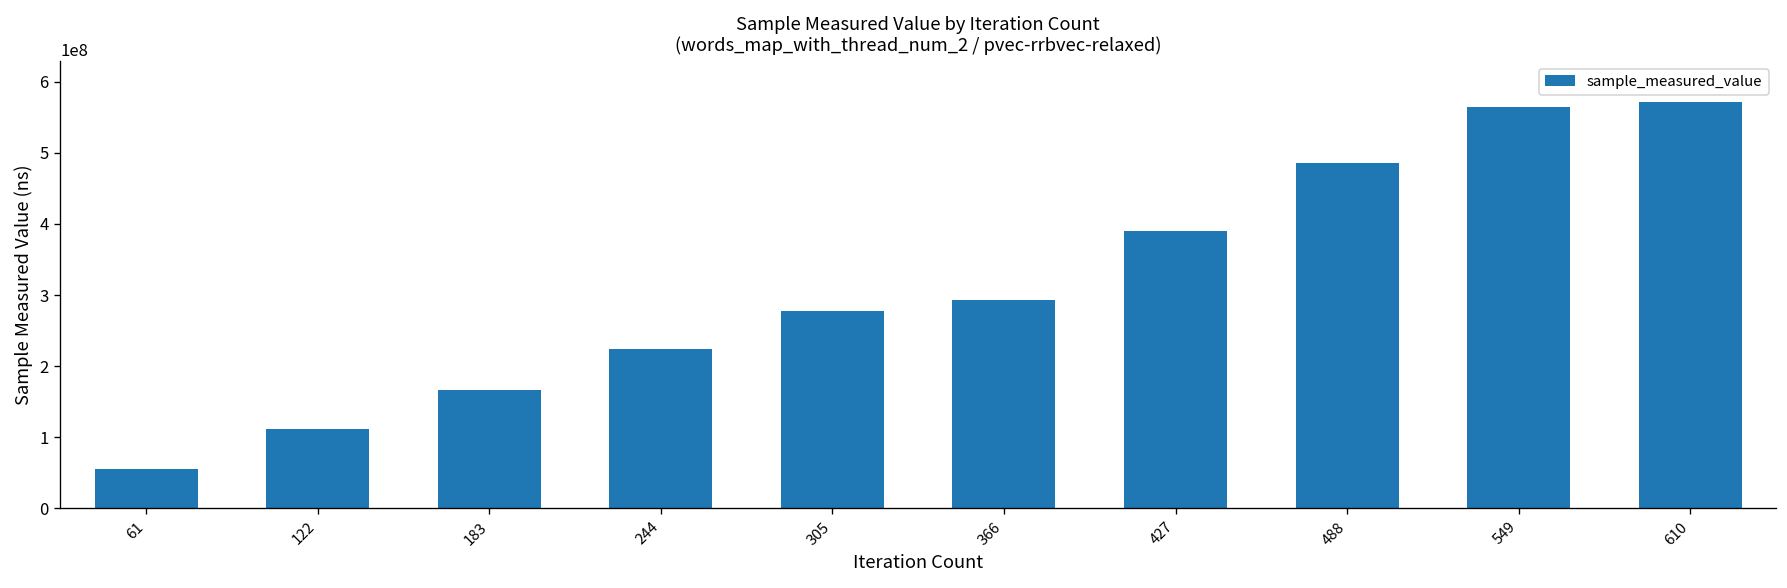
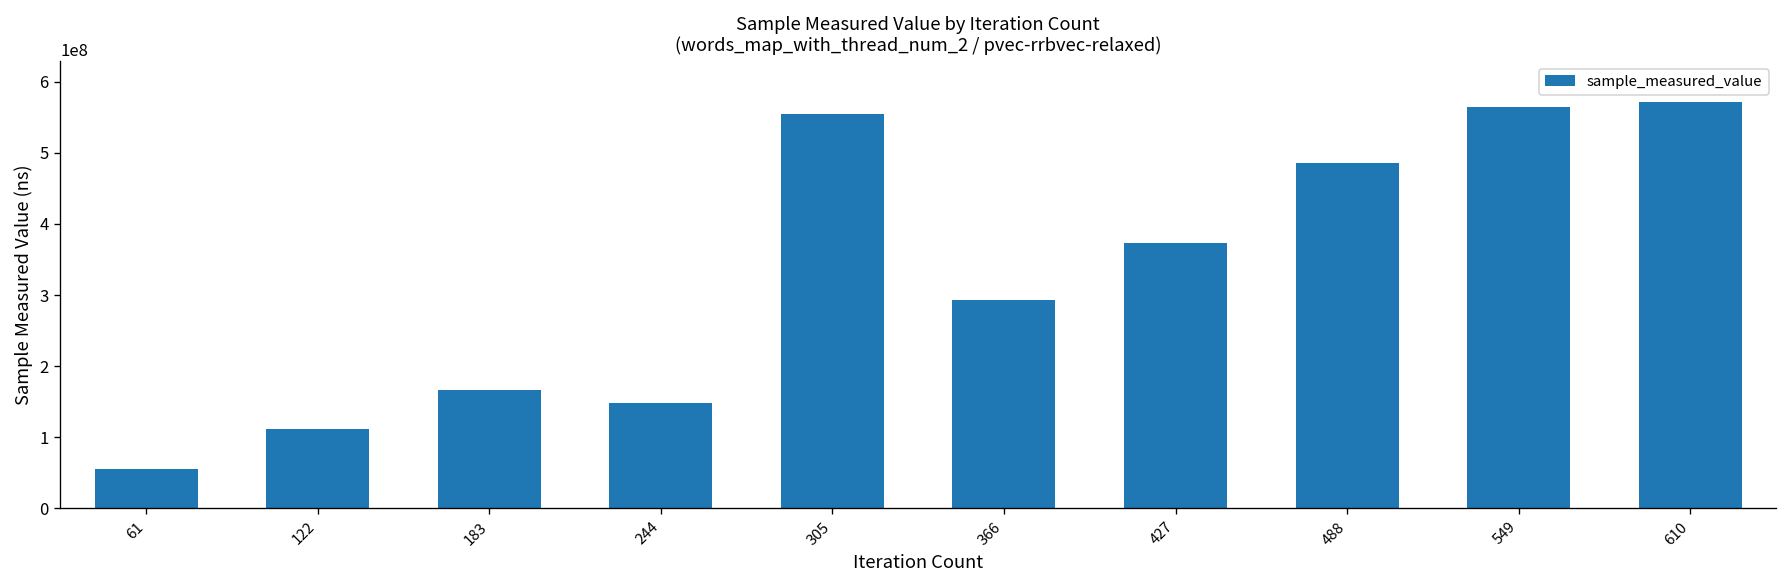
  {
    "61": 60000000,
    "122": 110000000,
    "183": 170000000,
-   "244": 220000000,
-   "305": 280000000,
+   "244": 150000000,
+   "305": 550000000,
    "366": 290000000,
-   "427": 390000000,
+   "427": 370000000,
    "488": 490000000,
    "549": 560000000,
    "610": 570000000
  }
